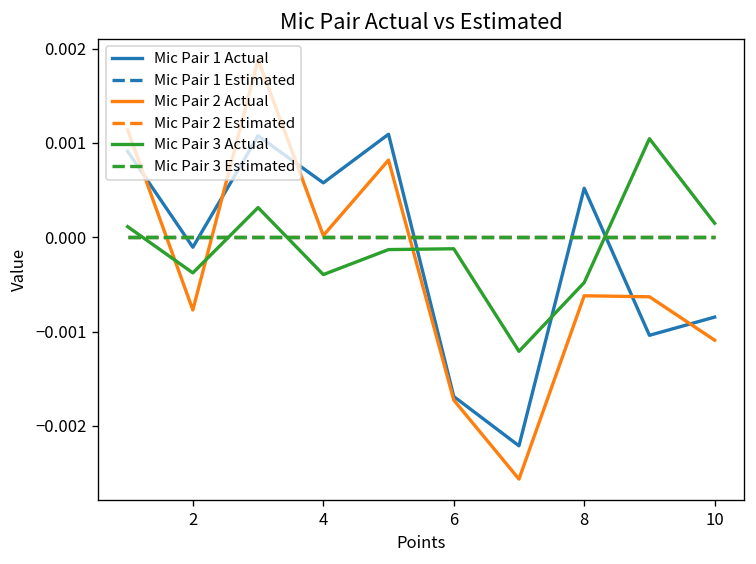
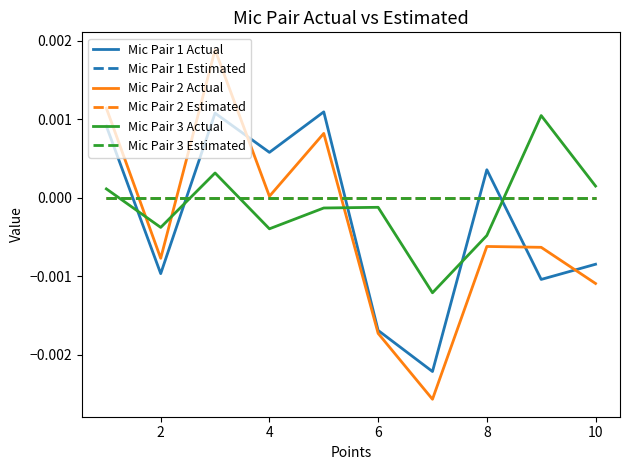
  {
    "Mic Pair 1 Actual": {
-     "2": -0.0001,
+     "2": -0.0010,
      "4": 0.0006,
      "6": -0.0017,
-     "8": 0.0005,
+     "8": 0.0004,
      "10": -0.0008
    },
    "Mic Pair 2 Actual": {
      "2": -0.0008,
      "6": -0.0017,
      "8": -0.0006,
      "10": -0.0011
    }
  }
